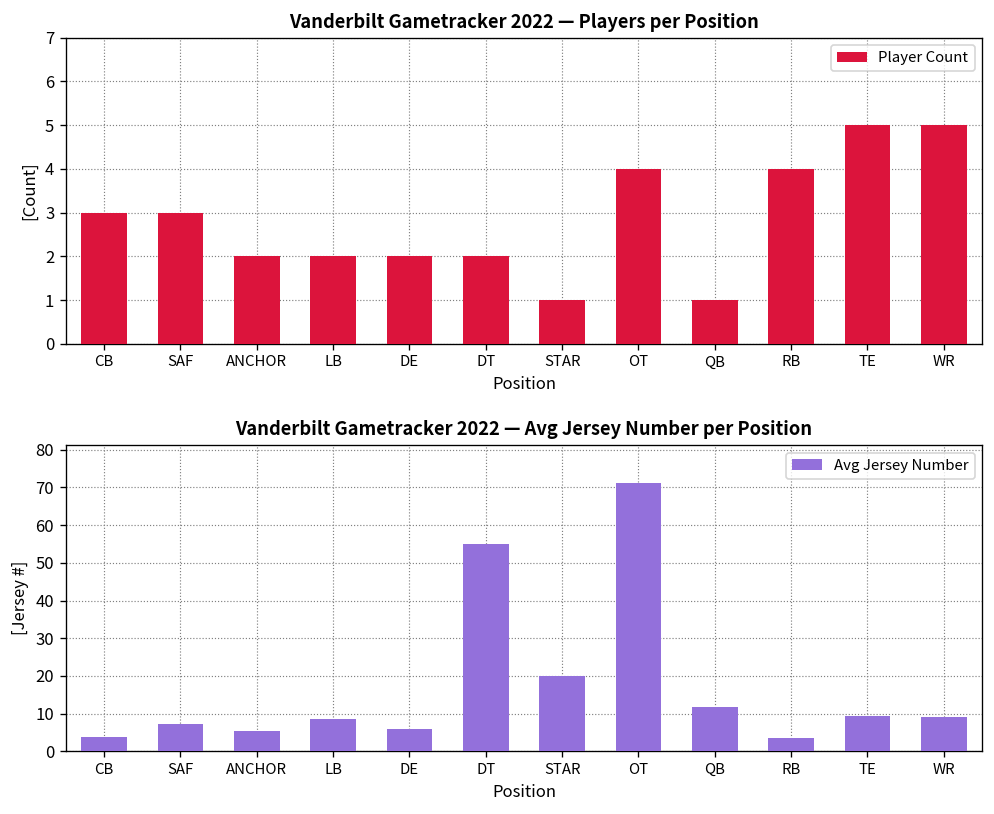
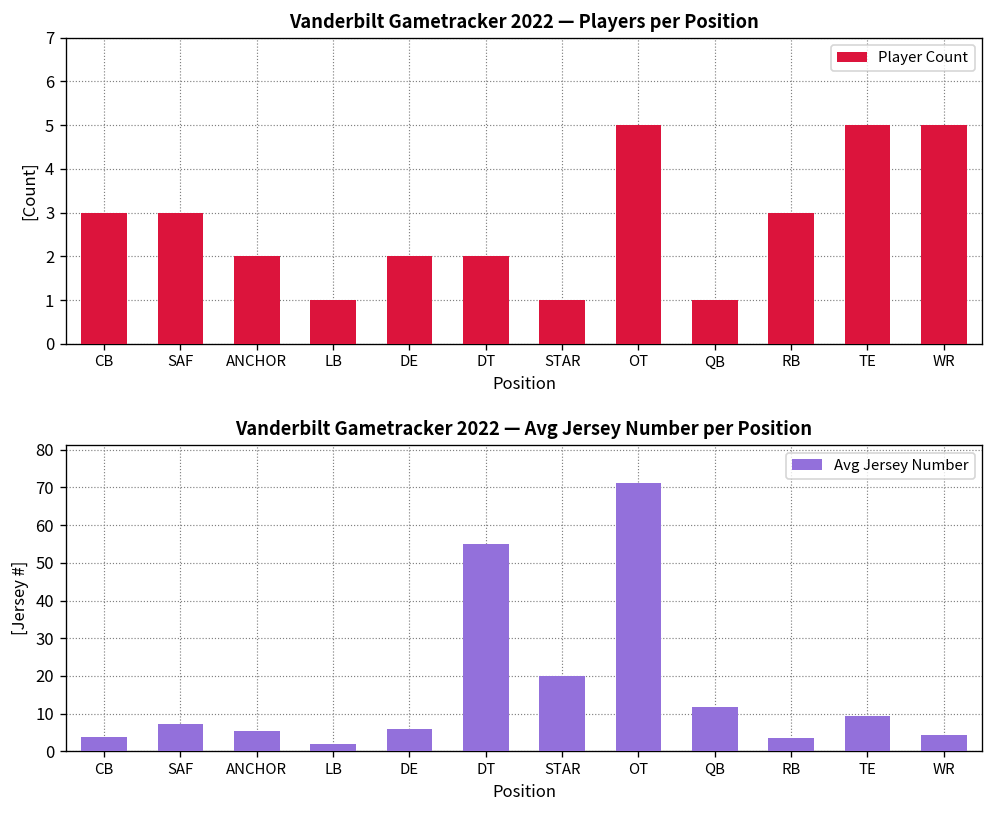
  {
    "Vanderbilt Gametracker 2022 — Players per Position": {
      "CB": 3,
      "SAF": 3,
      "ANCHOR": 2,
-     "LB": 2,
+     "LB": 1,
      "DE": 2,
      "DT": 2,
      "STAR": 1,
-     "OT": 4,
+     "OT": 5,
      "QB": 1,
-     "RB": 4,
+     "RB": 3,
      "TE": 5,
      "WR": 5
    },
    "Vanderbilt Gametracker 2022 — Avg Jersey Number per Position": {
      "CB": 4,
      "SAF": 7,
      "ANCHOR": 5,
-     "LB": 9,
+     "LB": 2,
      "DE": 6,
      "DT": 55,
      "STAR": 20,
      "OT": 71,
      "QB": 12,
      "RB": 4,
      "TE": 9,
-     "WR": 9
+     "WR": 4
    }
  }
